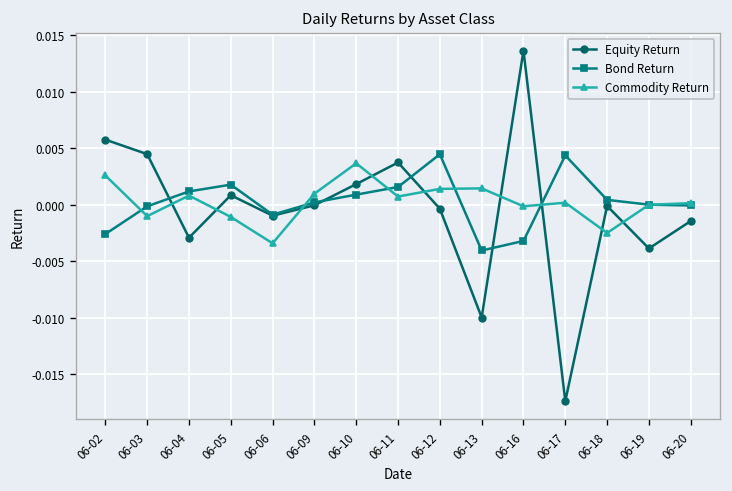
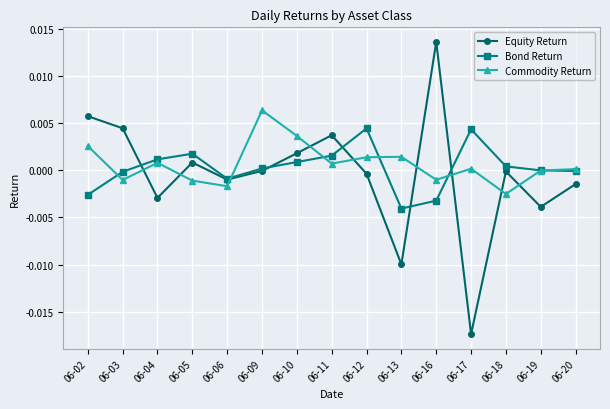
  {
    "Commodity Return": {
      "06-02": 0.003,
      "06-03": -0.001,
      "06-04": 0.001,
      "06-05": -0.001,
-     "06-06": -0.003,
-     "06-09": 0.001,
+     "06-06": -0.002,
+     "06-09": 0.006,
      "06-10": 0.004,
      "06-11": 0.001,
      "06-12": 0.001,
      "06-13": 0.001,
-     "06-16": 0.000,
+     "06-16": -0.001,
      "06-17": 0.000,
      "06-18": -0.003
    }
  }
